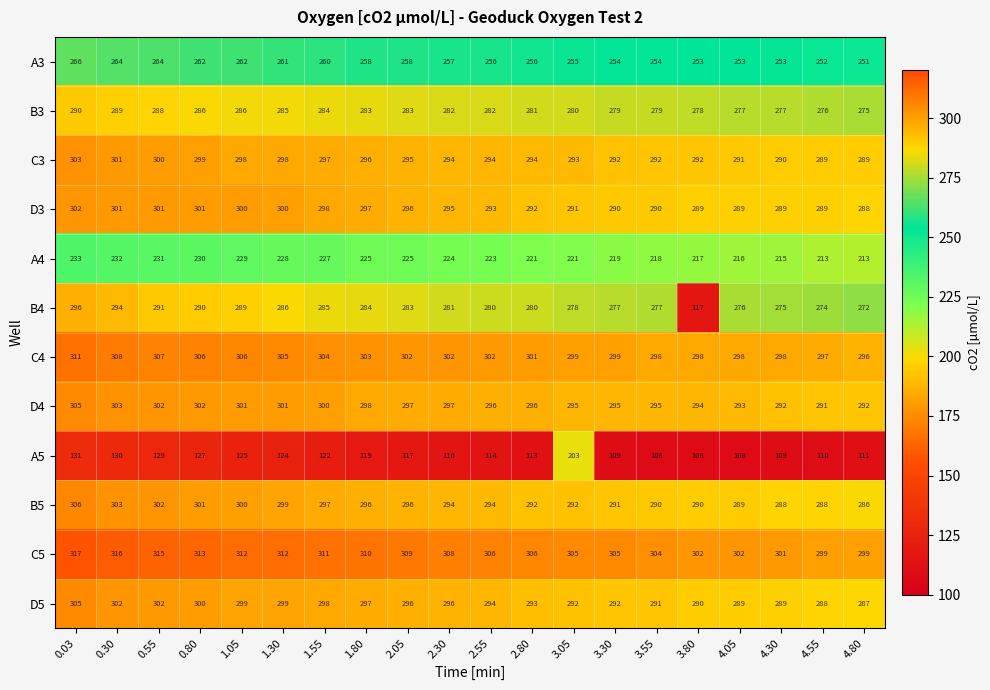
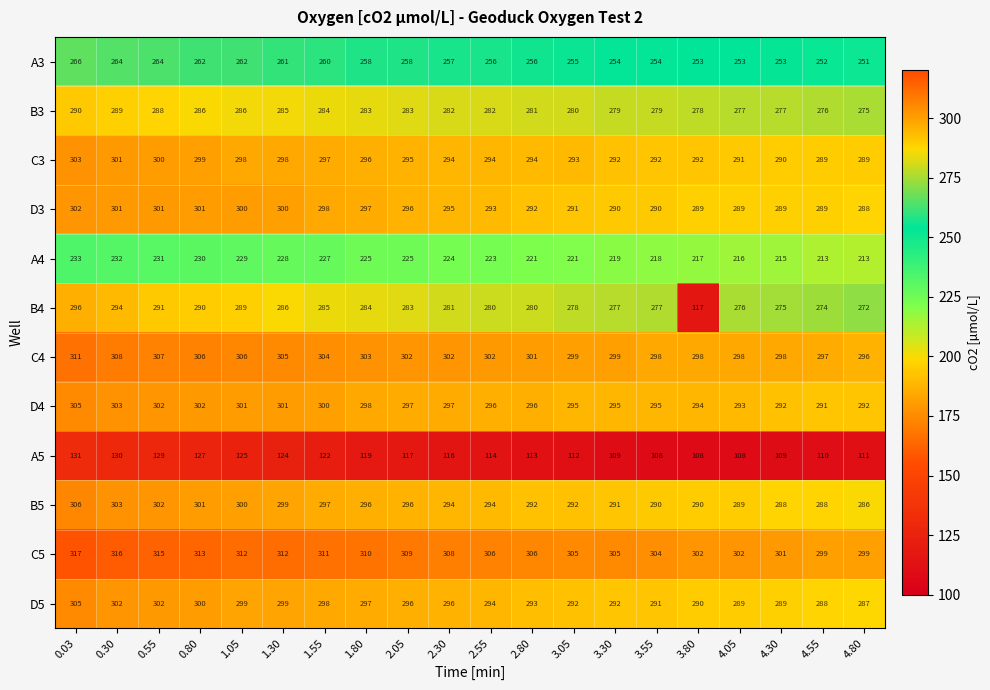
  {
    "A5": {
      "0.03": 131,
      "0.30": 130,
      "0.55": 129,
      "0.80": 127,
      "1.05": 125,
      "1.30": 124,
      "1.55": 122,
      "1.80": 119,
      "2.05": 117,
      "2.30": 116,
      "2.55": 114,
      "2.80": 113,
-     "3.05": 203,
+     "3.05": 112,
      "3.30": 109,
      "3.55": 108,
      "3.80": 108,
      "4.05": 108,
      "4.30": 109,
      "4.55": 110,
      "4.80": 111
    }
  }
